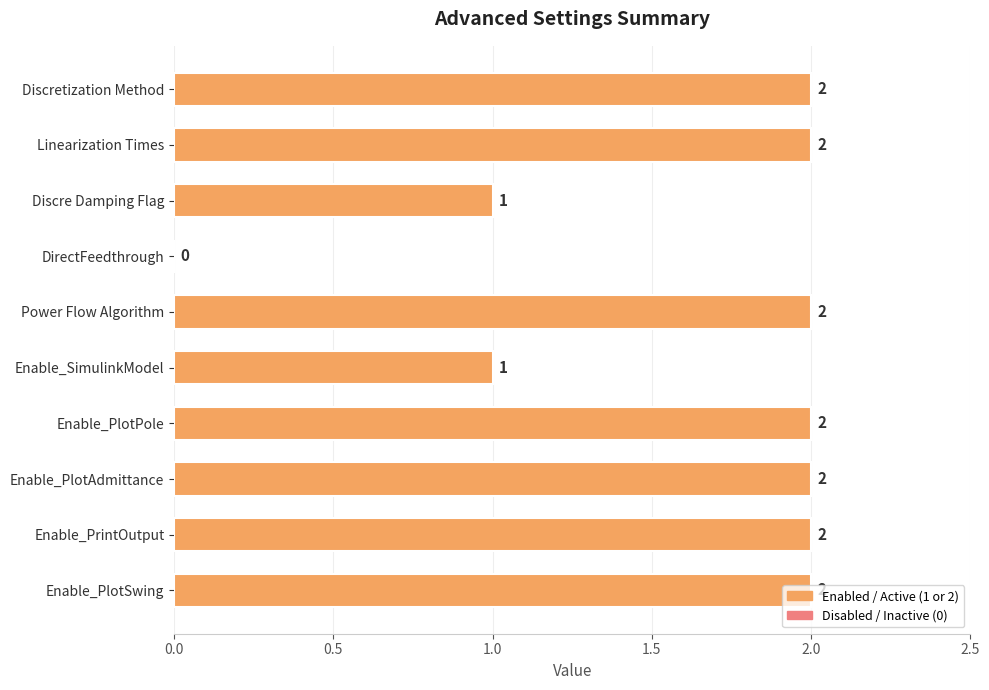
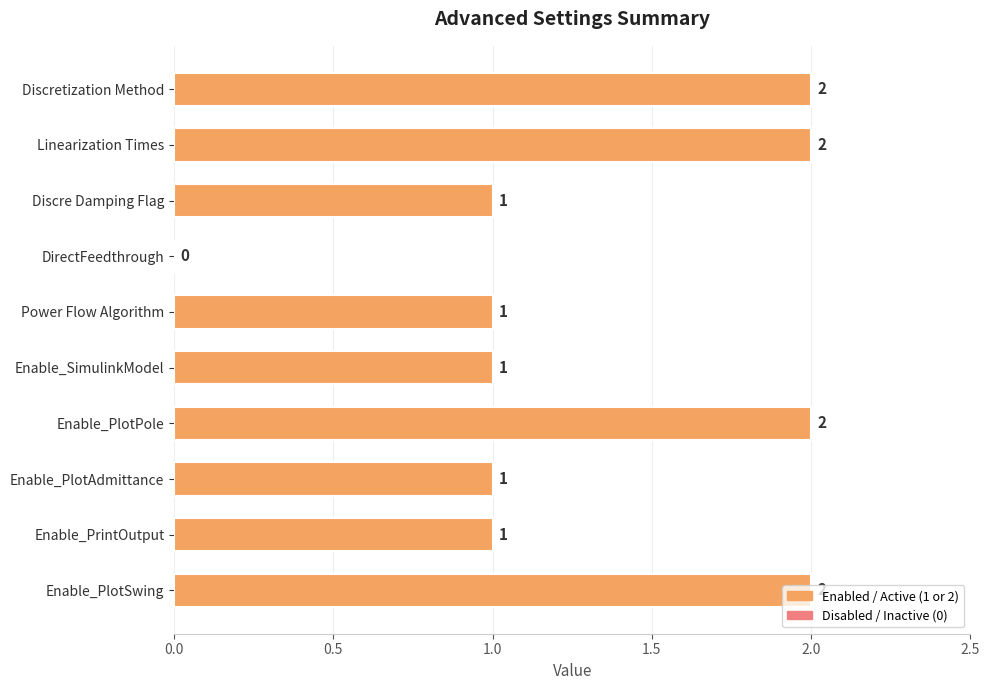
  {
    "Discretization Method": 2,
    "Linearization Times": 2,
    "Discre Damping Flag": 1,
    "DirectFeedthrough": 0,
-   "Power Flow Algorithm": 2,
+   "Power Flow Algorithm": 1,
    "Enable_SimulinkModel": 1,
    "Enable_PlotPole": 2,
-   "Enable_PlotAdmittance": 2,
-   "Enable_PrintOutput": 2
+   "Enable_PlotAdmittance": 1,
+   "Enable_PrintOutput": 1
  }
